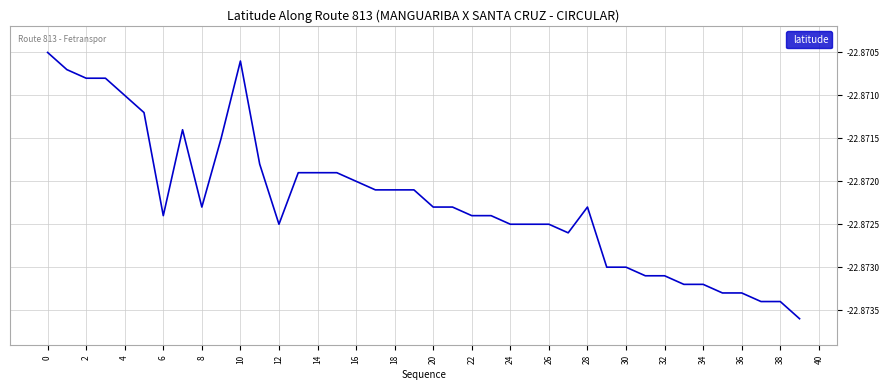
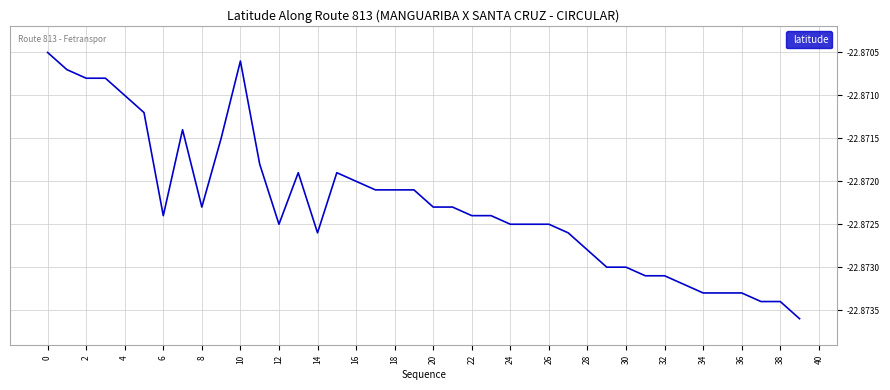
  {
    "2": -22.8708,
    "4": -22.8710,
    "6": -22.8724,
    "8": -22.8723,
    "10": -22.8706,
    "12": -22.8725,
-   "14": -22.8719,
+   "14": -22.8726,
    "16": -22.8720,
    "18": -22.8721,
    "20": -22.8723,
    "22": -22.8724,
    "24": -22.8725,
    "26": -22.8725,
-   "28": -22.8723,
+   "28": -22.8728,
    "30": -22.8730,
    "32": -22.8731,
-   "34": -22.8732,
+   "34": -22.8733,
    "36": -22.8733,
    "38": -22.8734
  }
